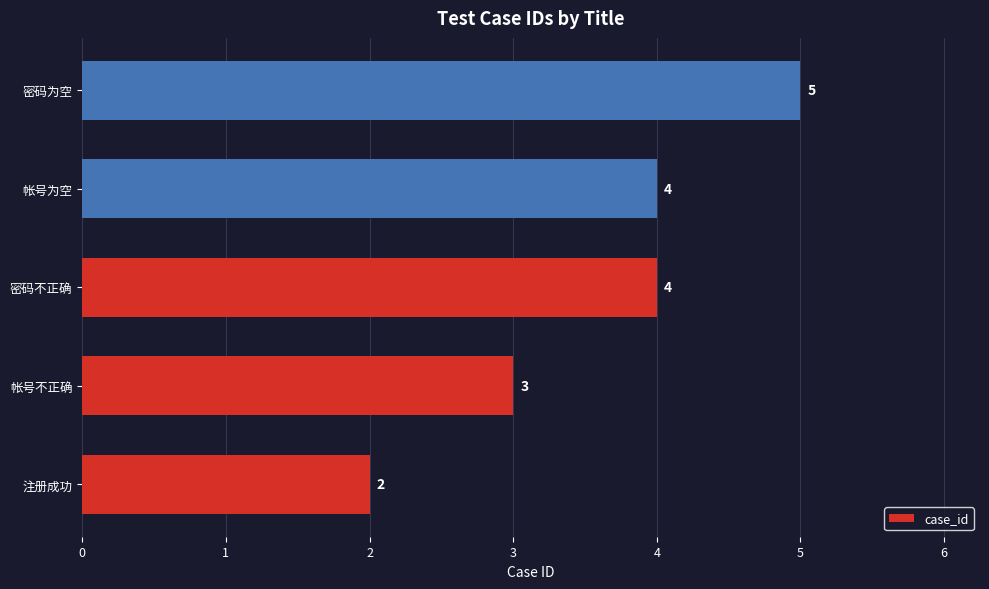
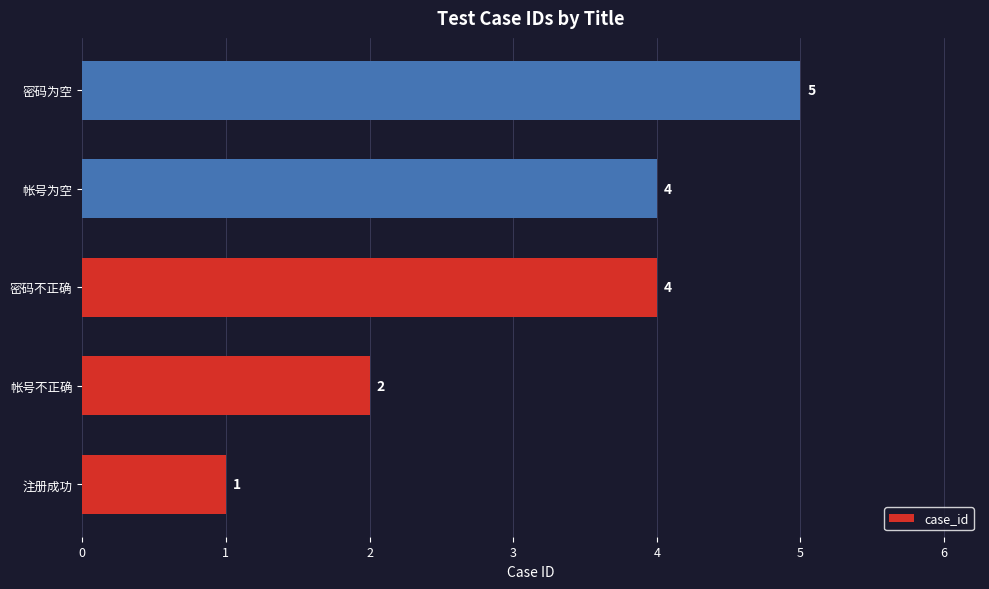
  {
    "密码为空": 5,
    "帐号为空": 4,
    "密码不正确": 4,
-   "帐号不正确": 3,
-   "注册成功": 2
+   "帐号不正确": 2,
+   "注册成功": 1
  }
